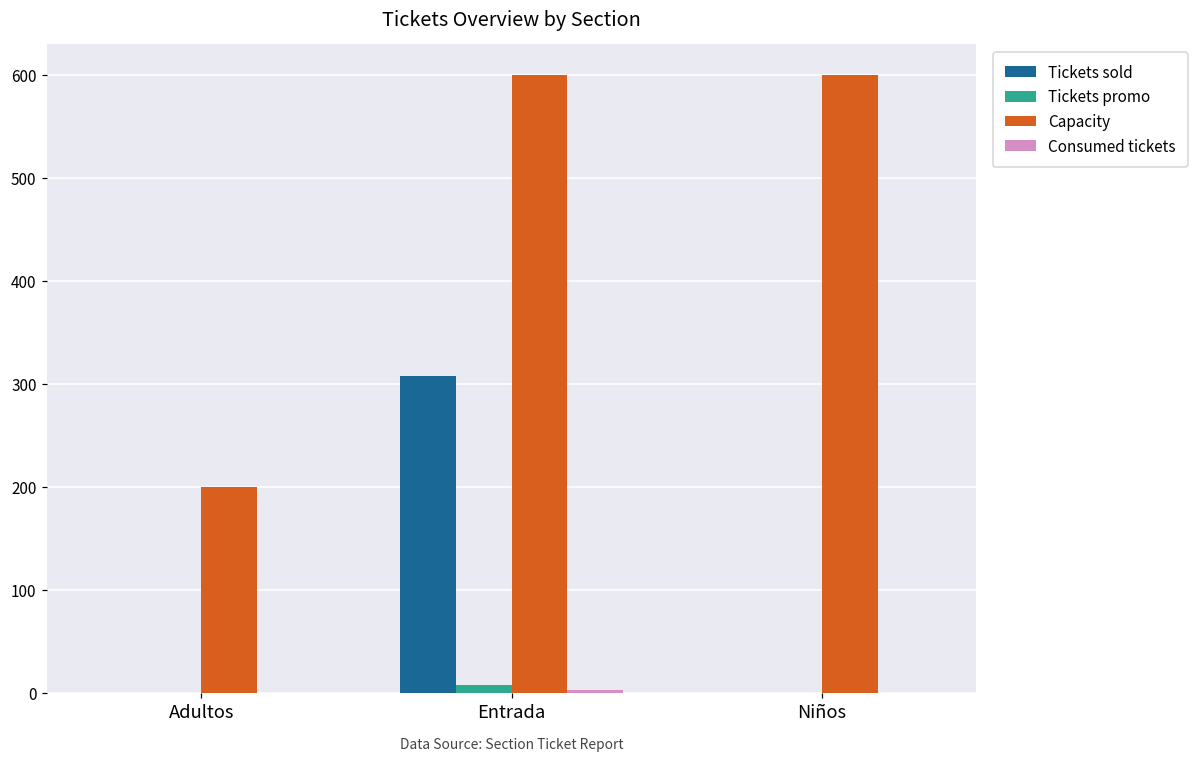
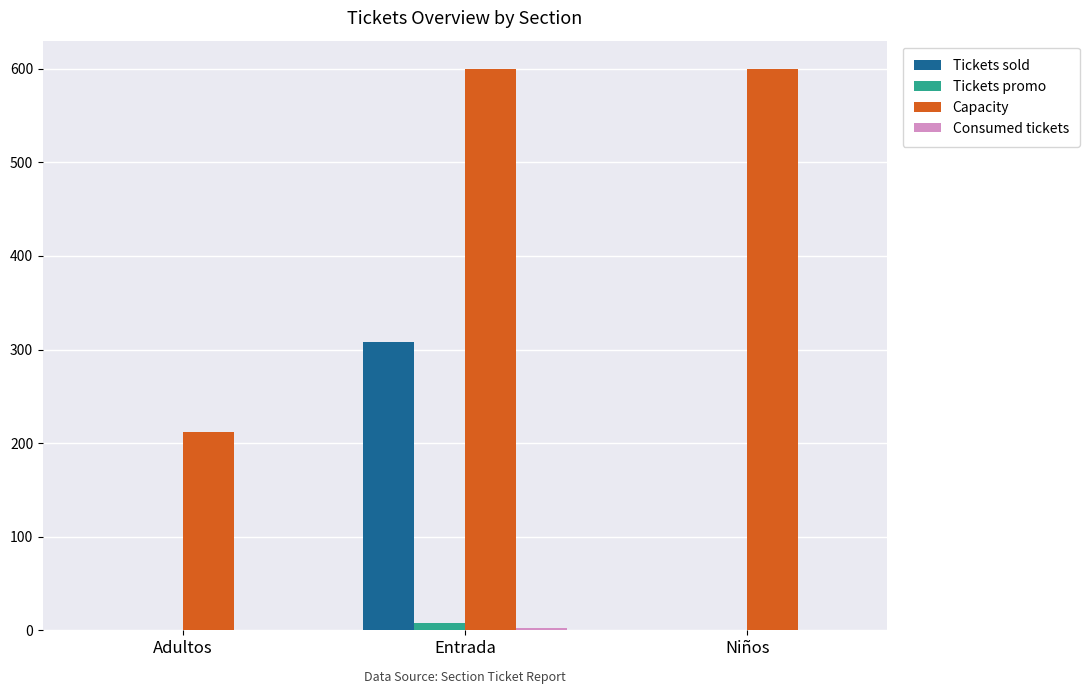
  {
    "Tickets sold": {
      "Adultos": 0,
      "Entrada": 310,
      "Niños": 0
    },
    "Tickets promo": {
      "Adultos": 0,
      "Entrada": 10,
      "Niños": 0
    },
    "Capacity": {
-     "Adultos": 200,
+     "Adultos": 210,
      "Entrada": 600,
      "Niños": 600
    },
    "Consumed tickets": {
      "Adultos": 0,
      "Entrada": 0,
      "Niños": 0
    }
  }
